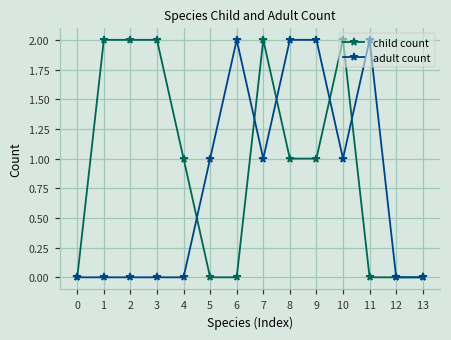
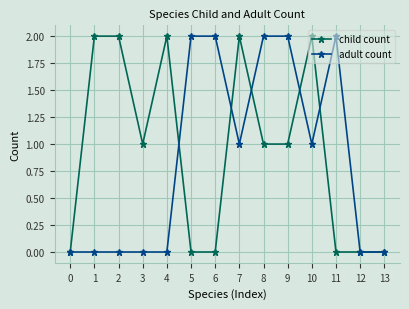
  {
    "child count": {
      "1": 2,
      "2": 2,
-     "3": 2,
-     "4": 1,
+     "3": 1,
+     "4": 2,
      "5": 0,
      "6": 0,
      "7": 2,
      "8": 1,
      "9": 1,
      "11": 0
    },
    "adult count": {
      "1": 0,
      "2": 0,
      "3": 0,
      "4": 0,
-     "5": 1,
+     "5": 2,
      "6": 2,
      "7": 1,
      "8": 2,
      "9": 2,
      "10": 1
    }
  }
